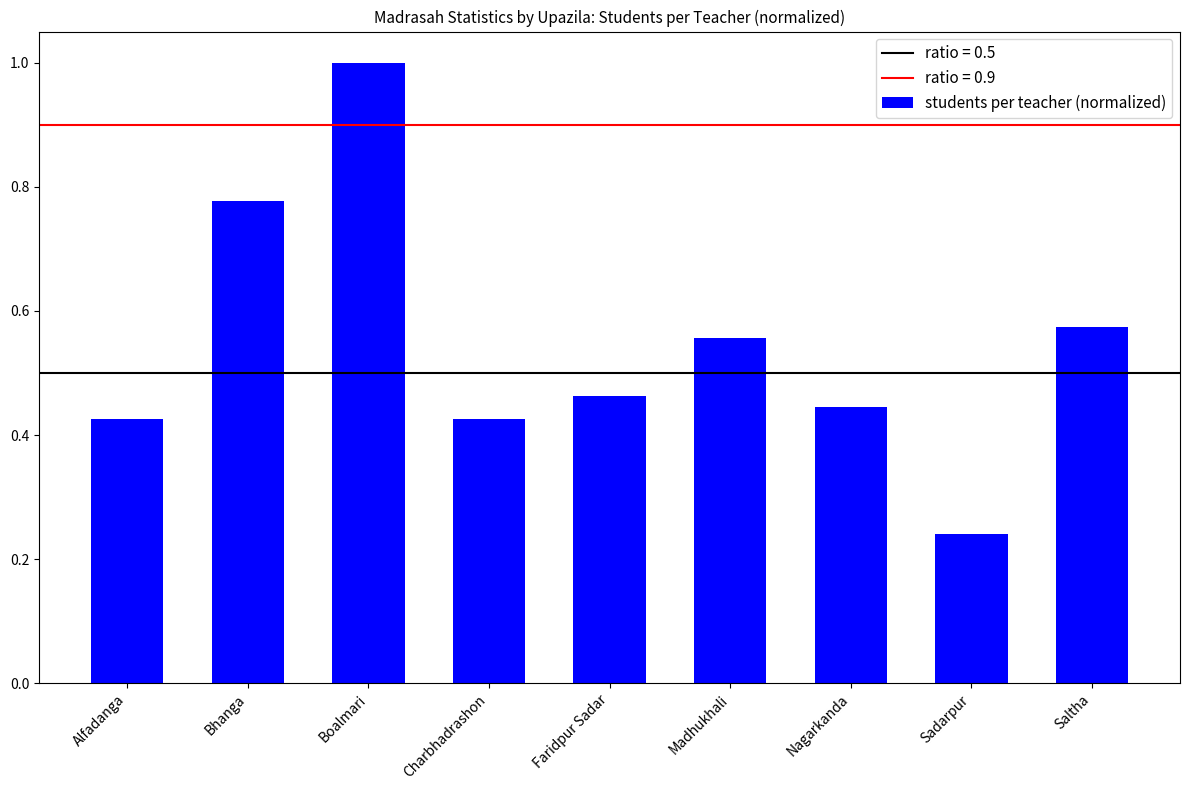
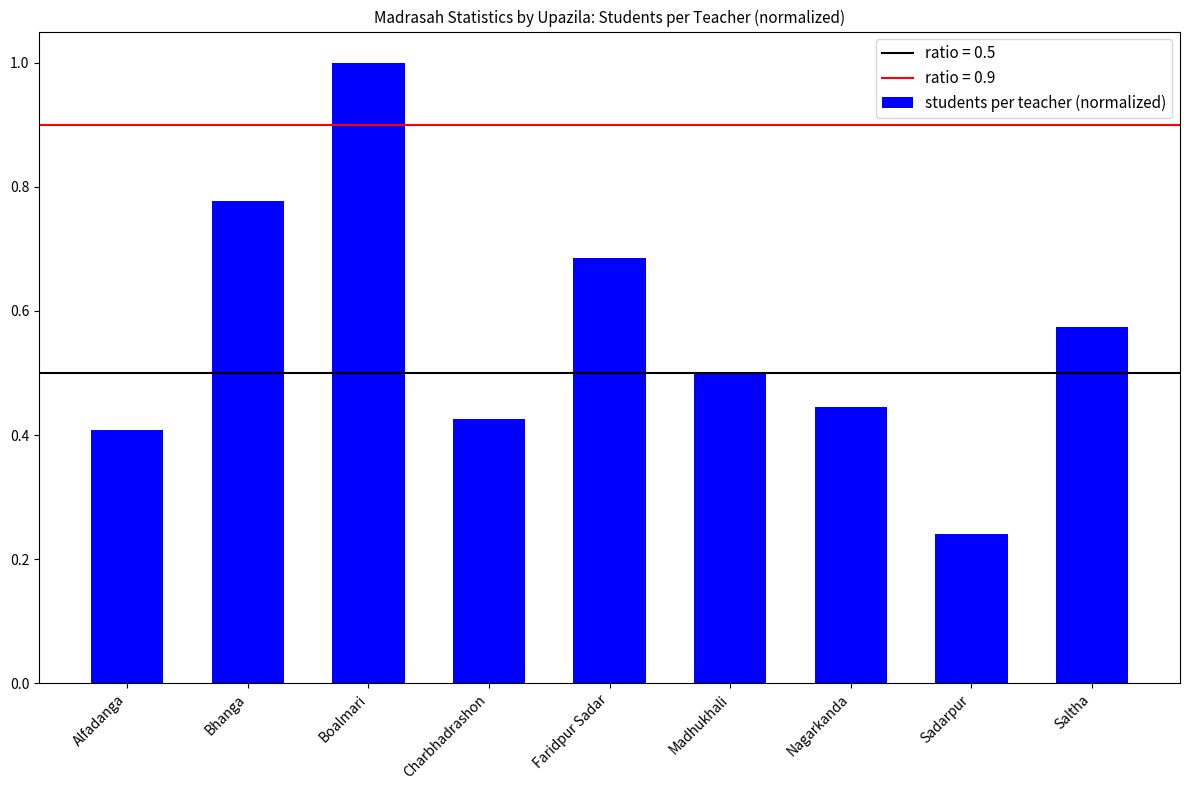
  {
-   "Alfadanga": 0.43,
+   "Alfadanga": 0.41,
    "Bhanga": 0.78,
    "Boalmari": 1.00,
    "Charbhadrashon": 0.43,
-   "Faridpur Sadar": 0.46,
-   "Madhukhali": 0.56,
+   "Faridpur Sadar": 0.69,
+   "Madhukhali": 0.50,
    "Nagarkanda": 0.44,
    "Sadarpur": 0.24,
    "Saltha": 0.57
  }
